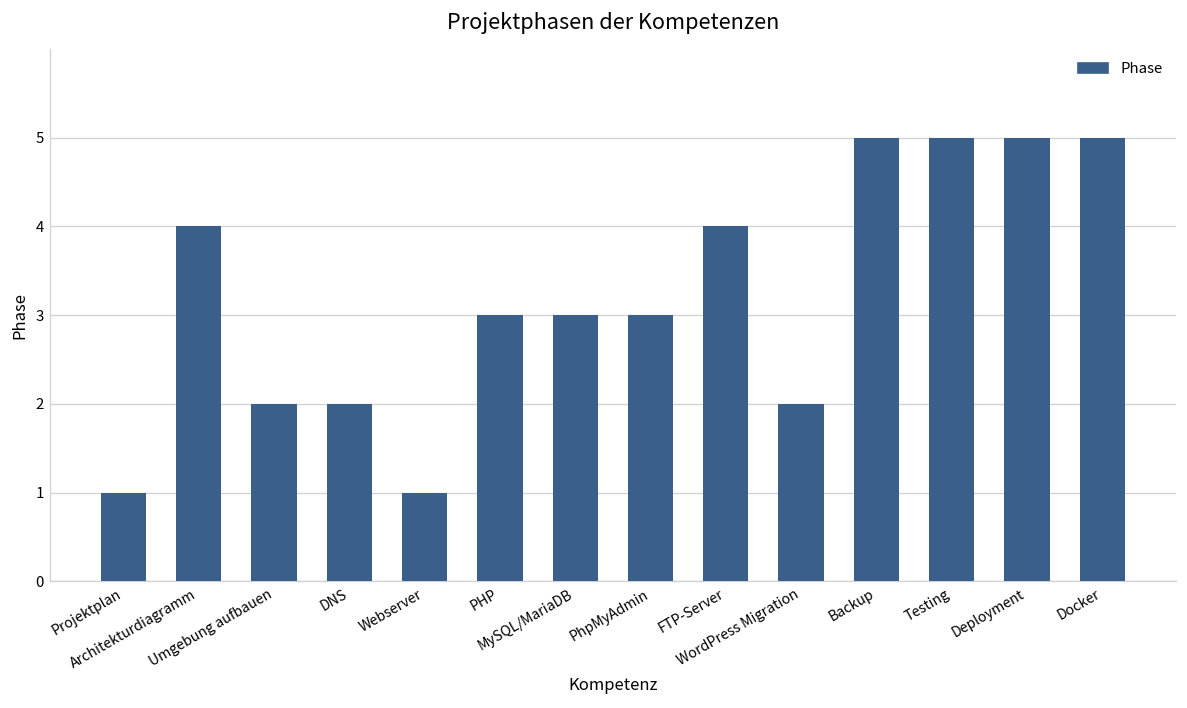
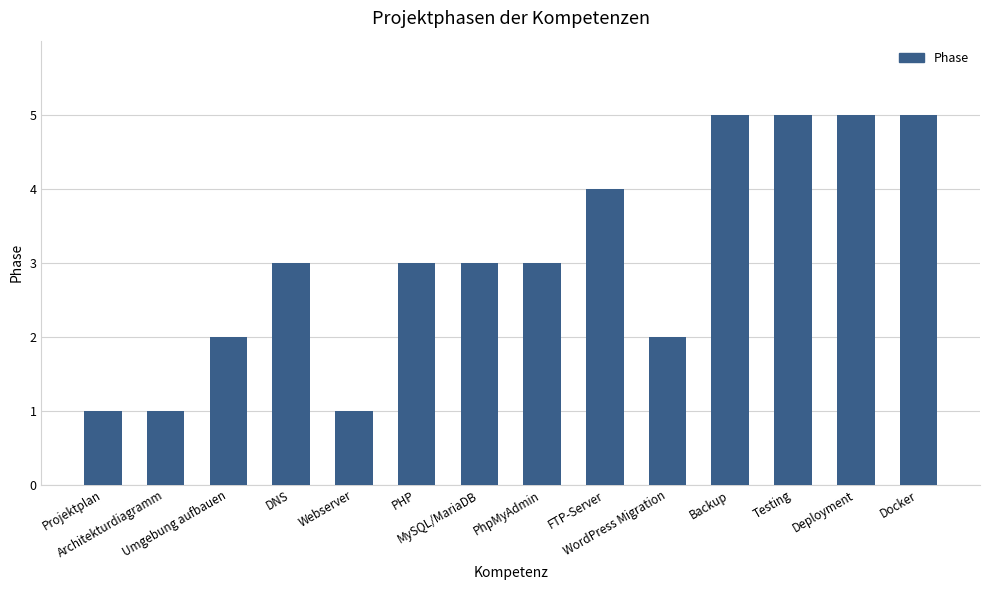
  {
    "Projektplan": 1,
-   "Architekturdiagramm": 4,
+   "Architekturdiagramm": 1,
    "Umgebung aufbauen": 2,
-   "DNS": 2,
+   "DNS": 3,
    "Webserver": 1,
    "PHP": 3,
    "MySQL/MariaDB": 3,
    "PhpMyAdmin": 3,
    "FTP-Server": 4,
    "WordPress Migration": 2,
    "Backup": 5,
    "Testing": 5,
    "Deployment": 5,
    "Docker": 5
  }
